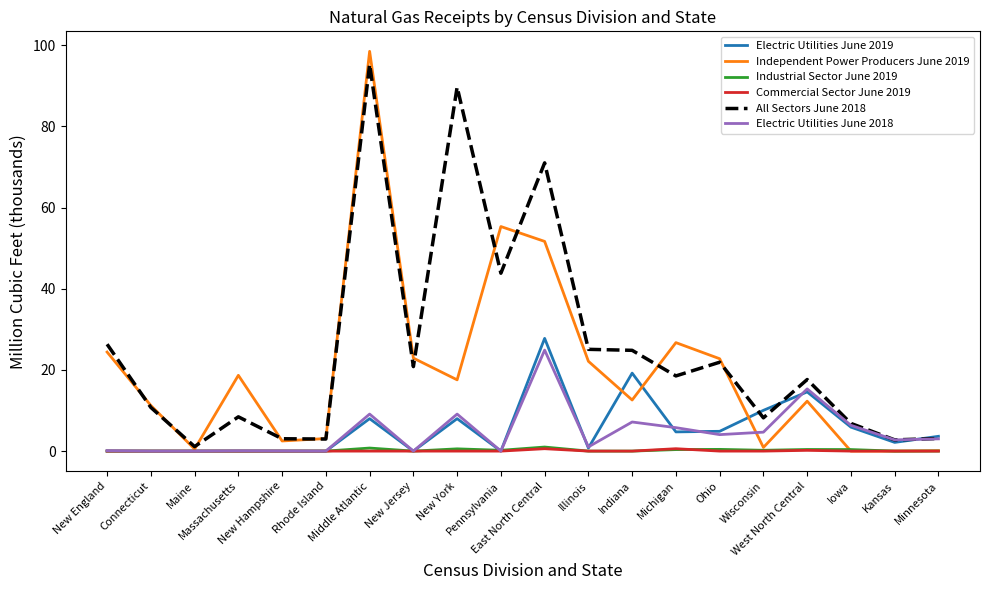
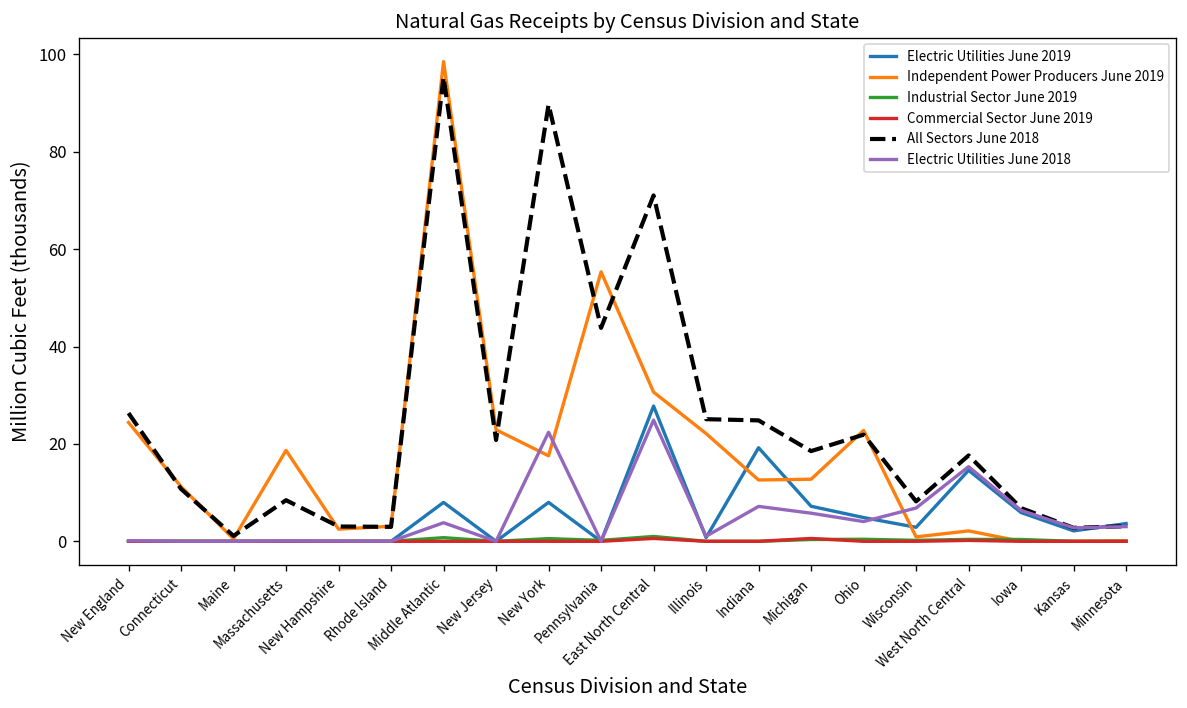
  {
    "Electric Utilities June 2019": {
      "Middle Atlantic": 8,
      "New York": 8,
      "East North Central": 28,
      "Indiana": 19,
-     "Michigan": 5,
+     "Michigan": 7,
      "Ohio": 5,
-     "Wisconsin": 10,
+     "Wisconsin": 3,
      "West North Central": 15
    },
    "Independent Power Producers June 2019": {
      "New England": 24,
      "Massachusetts": 19,
      "Middle Atlantic": 99,
      "New Jersey": 23,
      "New York": 18,
      "Pennsylvania": 55,
-     "East North Central": 52,
+     "East North Central": 31,
      "Illinois": 22,
      "Indiana": 13,
-     "Michigan": 27,
+     "Michigan": 13,
      "Ohio": 23,
      "Wisconsin": 1,
-     "West North Central": 12
+     "West North Central": 2
    },
    "Industrial Sector June 2019": {
      "Middle Atlantic": 1
    },
    "Commercial Sector June 2019": {
      "Middle Atlantic": 0
    },
    "All Sectors June 2018": {
      "New England": 26,
      "Massachusetts": 8,
      "Middle Atlantic": 95,
      "New Jersey": 21,
      "New York": 90,
      "Pennsylvania": 44,
      "East North Central": 71,
      "Illinois": 25,
      "Indiana": 25,
      "Michigan": 19,
      "Ohio": 22,
      "Wisconsin": 8,
      "West North Central": 18
    },
    "Electric Utilities June 2018": {
-     "Middle Atlantic": 9,
-     "New York": 9,
+     "Middle Atlantic": 4,
+     "New York": 22,
      "East North Central": 25,
      "Indiana": 7,
      "Michigan": 6,
      "Ohio": 4,
-     "Wisconsin": 5,
+     "Wisconsin": 7,
      "West North Central": 15
    }
  }
